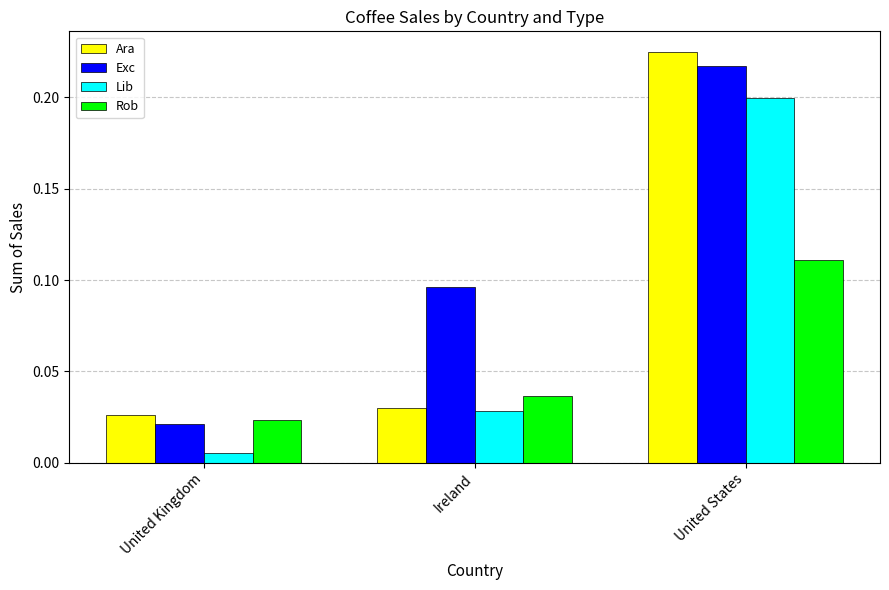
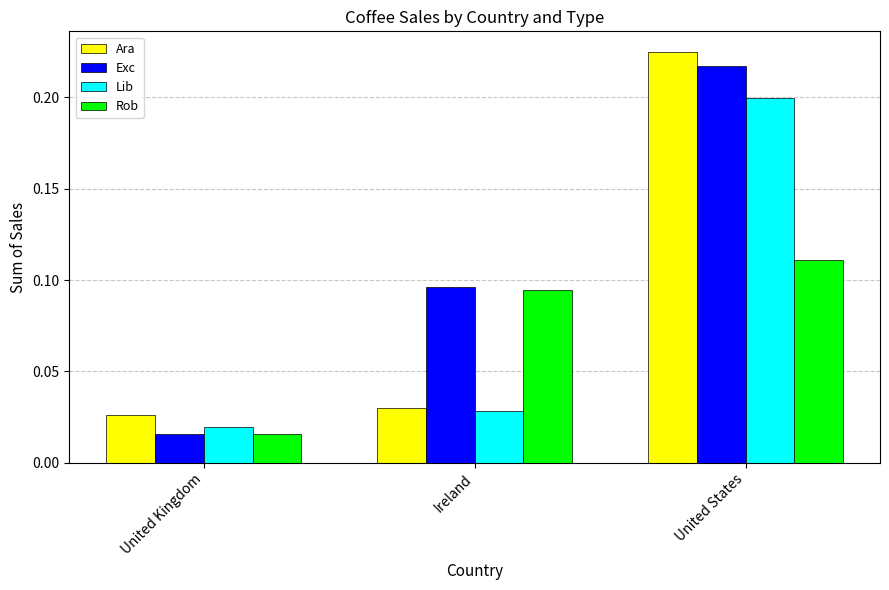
  {
    "Ara": {
      "United Kingdom": 0.026,
      "Ireland": 0.030,
      "United States": 0.225
    },
    "Exc": {
-     "United Kingdom": 0.021,
+     "United Kingdom": 0.016,
      "Ireland": 0.096,
      "United States": 0.217
    },
    "Lib": {
-     "United Kingdom": 0.005,
+     "United Kingdom": 0.019,
      "Ireland": 0.029,
      "United States": 0.200
    },
    "Rob": {
-     "United Kingdom": 0.023,
-     "Ireland": 0.036,
+     "United Kingdom": 0.016,
+     "Ireland": 0.095,
      "United States": 0.111
    }
  }
